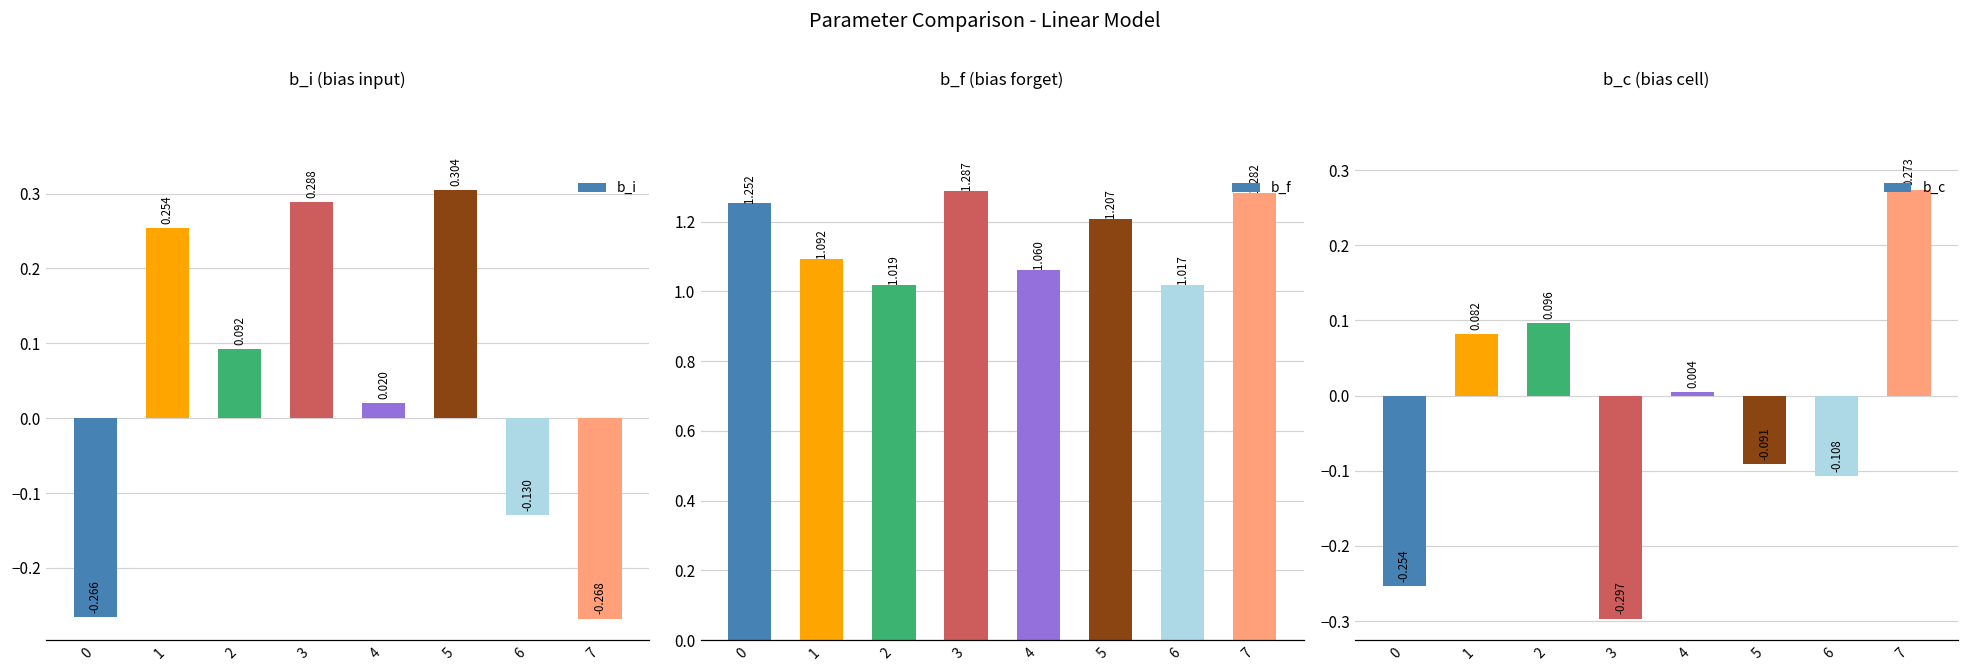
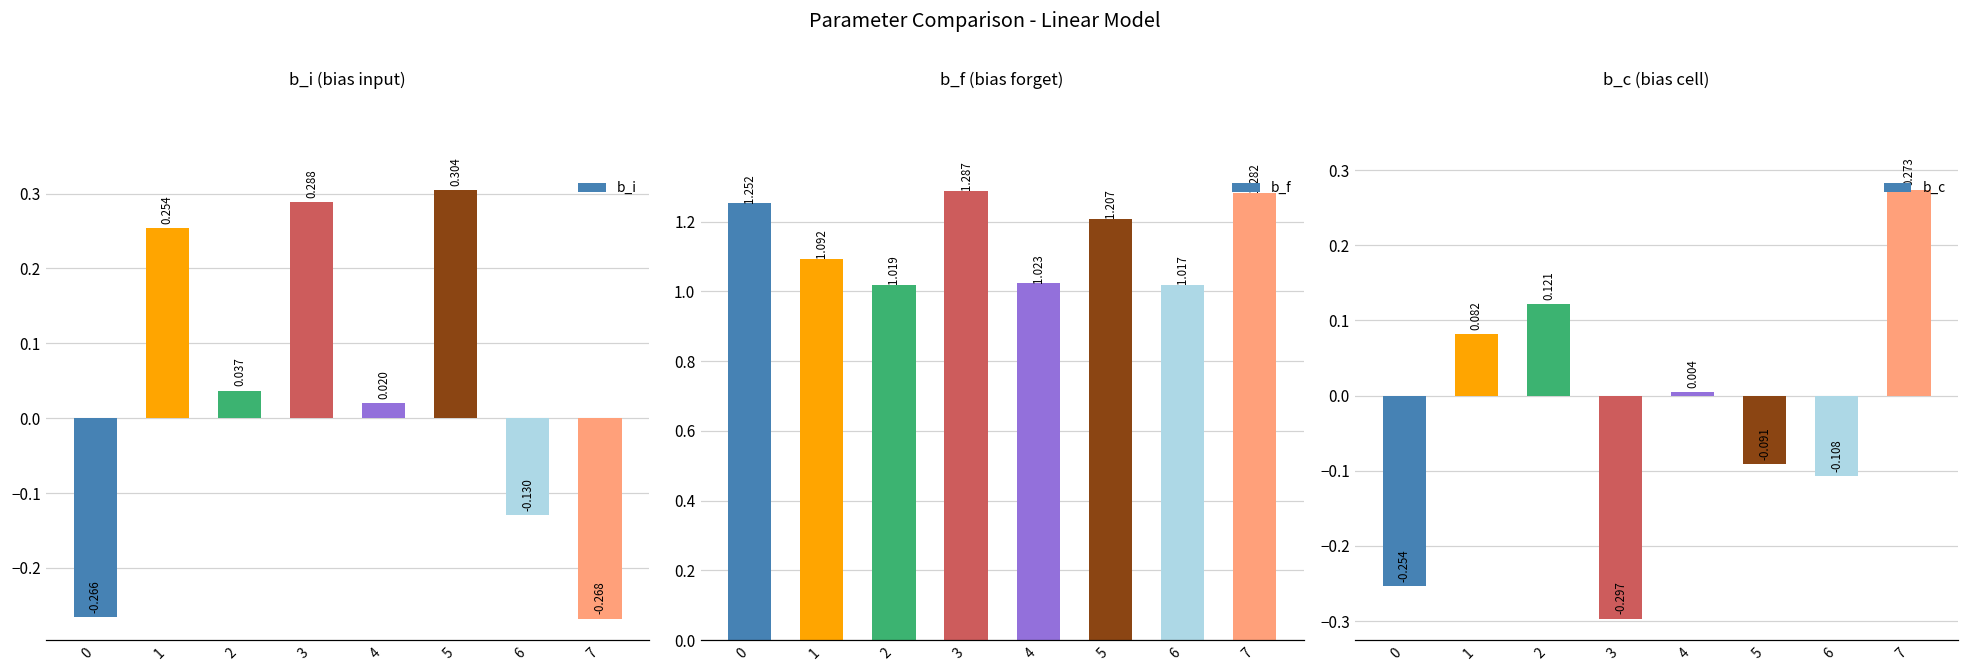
  {
    "b_i (bias input)": {
      "0": -0.266,
      "1": 0.254,
-     "2": 0.092,
+     "2": 0.037,
      "3": 0.288,
      "4": 0.020,
      "5": 0.304,
      "6": -0.130,
      "7": -0.268
    },
    "b_f (bias forget)": {
      "0": 1.252,
      "1": 1.092,
      "2": 1.019,
      "3": 1.287,
-     "4": 1.060,
+     "4": 1.023,
      "5": 1.207,
      "6": 1.017,
      "7": 1.282
    },
    "b_c (bias cell)": {
      "0": -0.254,
      "1": 0.082,
-     "2": 0.096,
+     "2": 0.121,
      "3": -0.297,
      "4": 0.004,
      "5": -0.091,
      "6": -0.108,
      "7": 0.273
    }
  }
